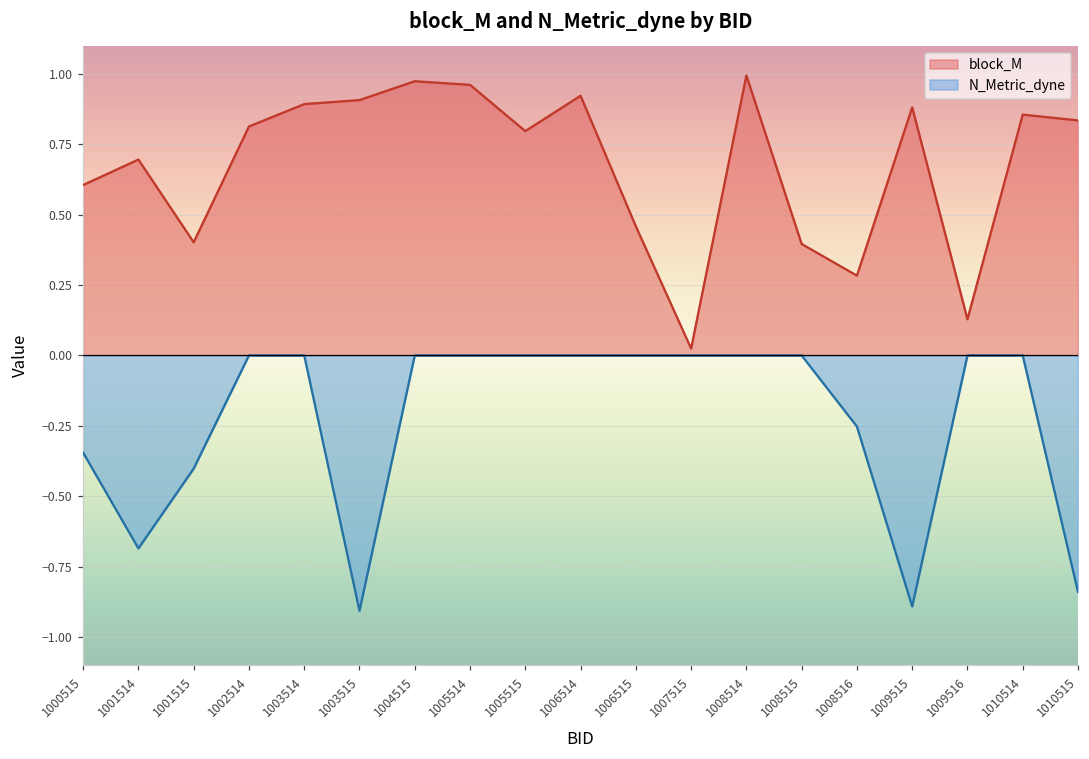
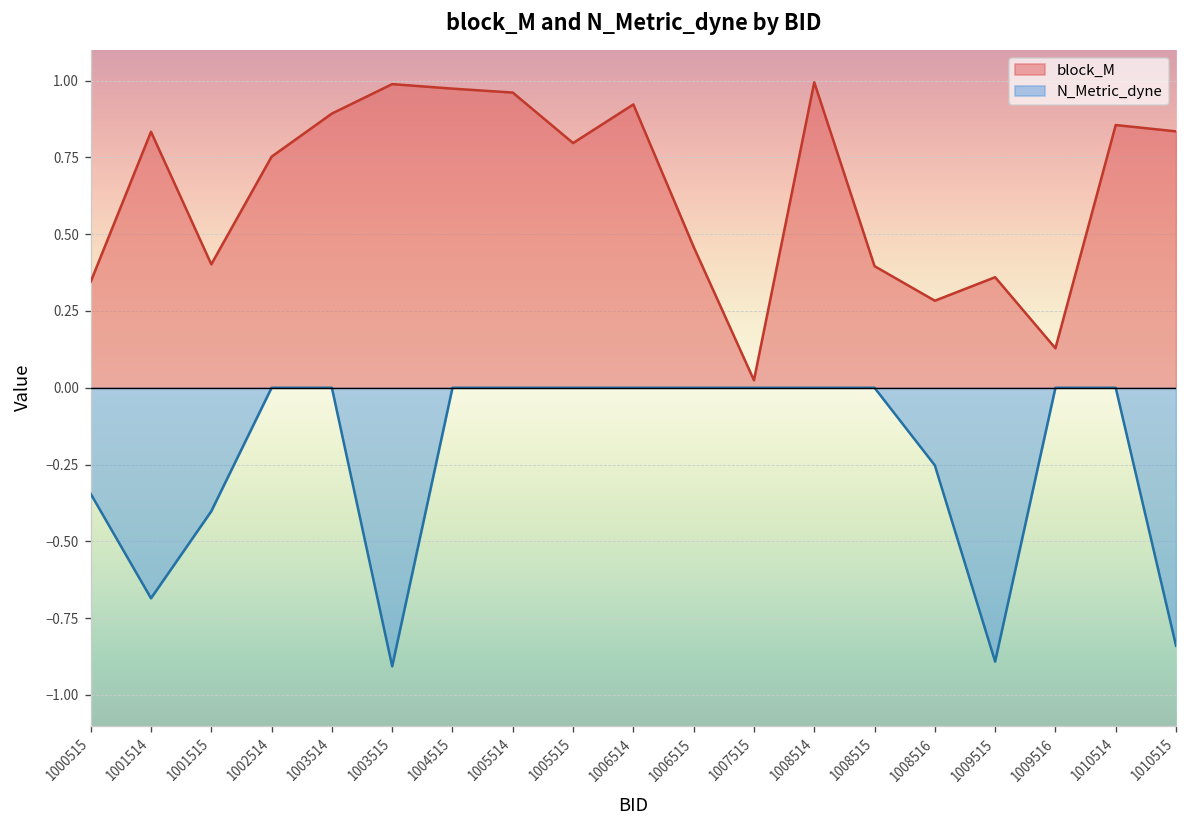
  {
    "block_M": {
-     "1000515": 0.61,
-     "1001514": 0.70,
+     "1000515": 0.35,
+     "1001514": 0.83,
      "1001515": 0.40,
-     "1002514": 0.81,
+     "1002514": 0.75,
      "1003514": 0.89,
-     "1003515": 0.91,
+     "1003515": 0.99,
      "1004515": 0.97,
      "1005514": 0.96,
      "1005515": 0.80,
      "1006514": 0.92,
      "1006515": 0.46,
      "1007515": 0.02,
      "1008514": 0.99,
      "1008515": 0.40,
      "1008516": 0.28,
-     "1009515": 0.88,
+     "1009515": 0.36,
      "1009516": 0.13,
      "1010514": 0.86,
      "1010515": 0.84
    }
  }
